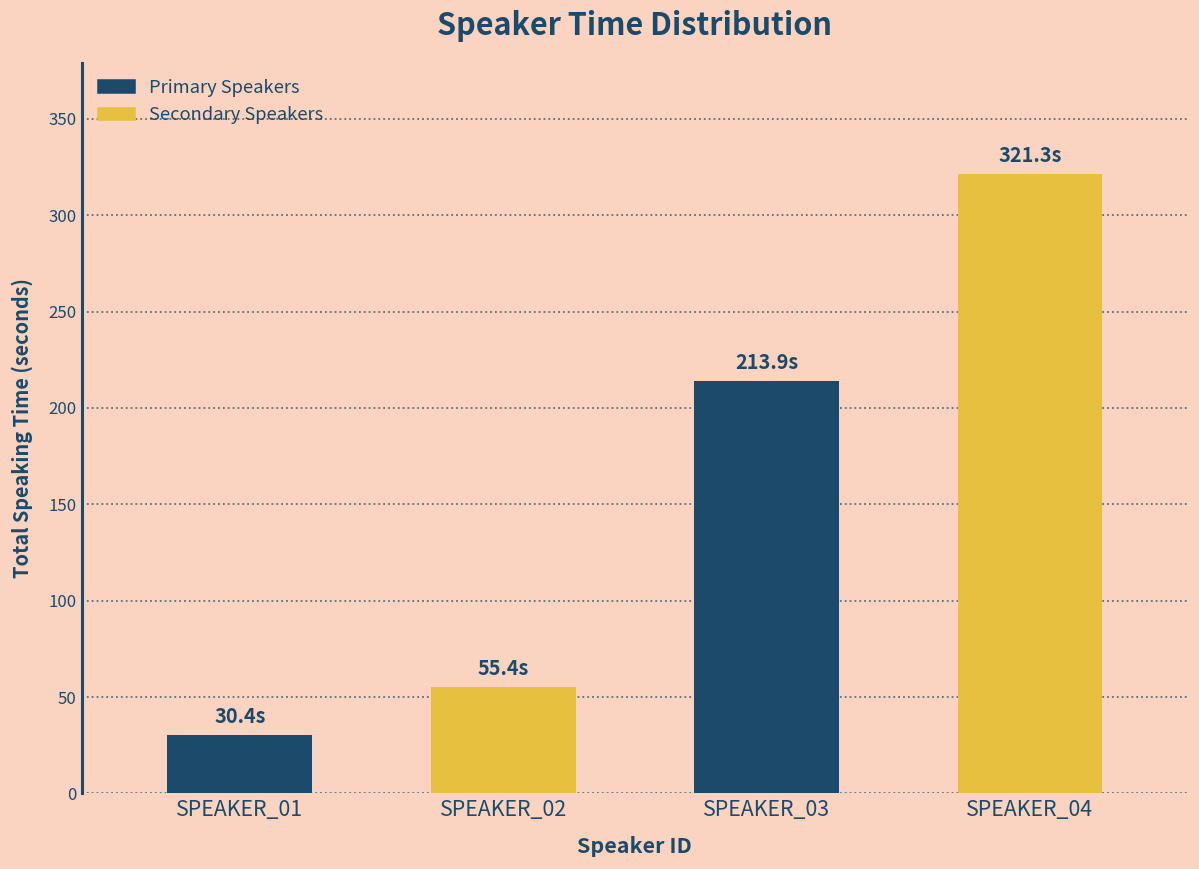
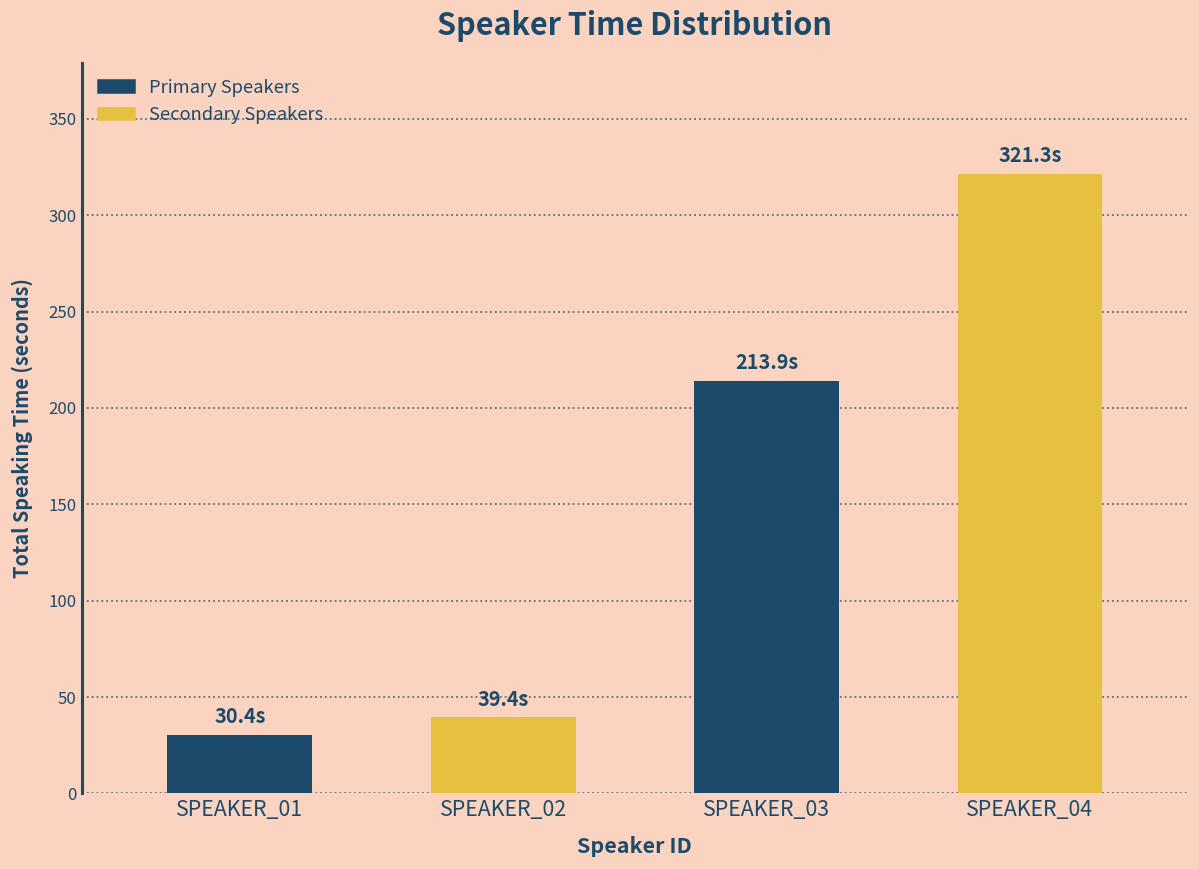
  {
    "SPEAKER_01": "30.4s",
-   "SPEAKER_02": "55.4s",
+   "SPEAKER_02": "39.4s",
    "SPEAKER_03": "213.9s",
    "SPEAKER_04": "321.3s"
  }
